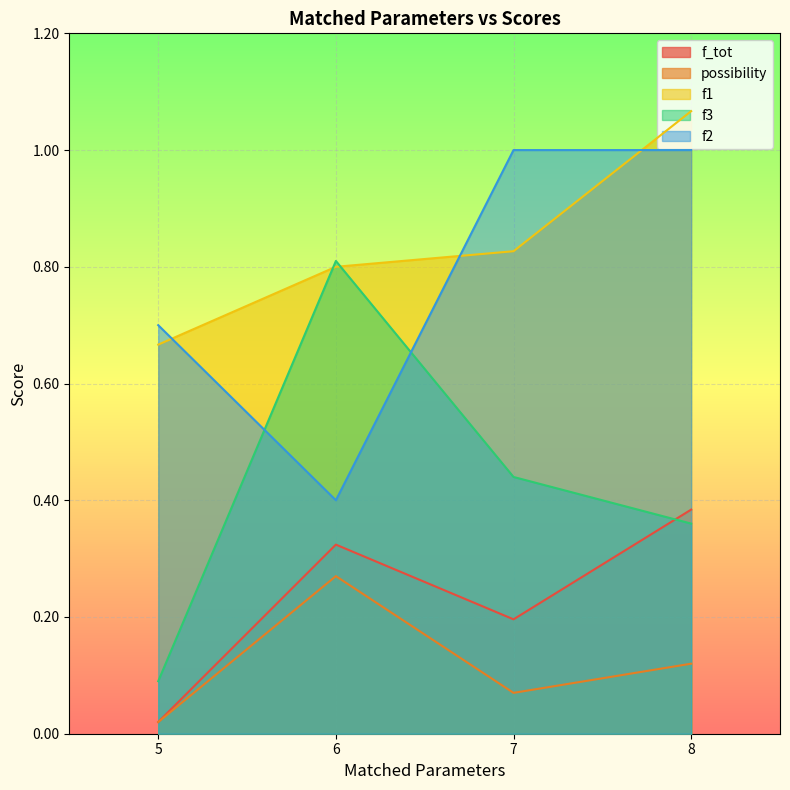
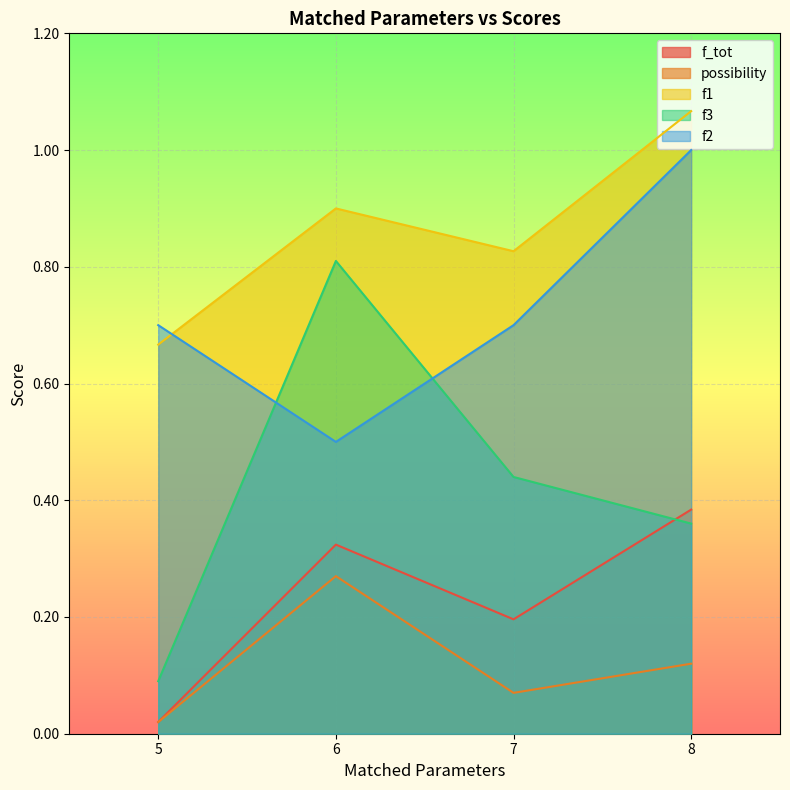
  {
    "f1": {
      "5": 0.67,
-     "6": 0.8,
+     "6": 0.9,
      "7": 0.83
    },
    "f3": {
      "5": 0.09,
      "6": 0.81,
      "7": 0.44,
      "8": 0.36
    },
    "f2": {
      "5": 0.7,
-     "6": 0.4,
-     "7": 1.0,
+     "6": 0.5,
+     "7": 0.7,
      "8": 1.0
    }
  }
